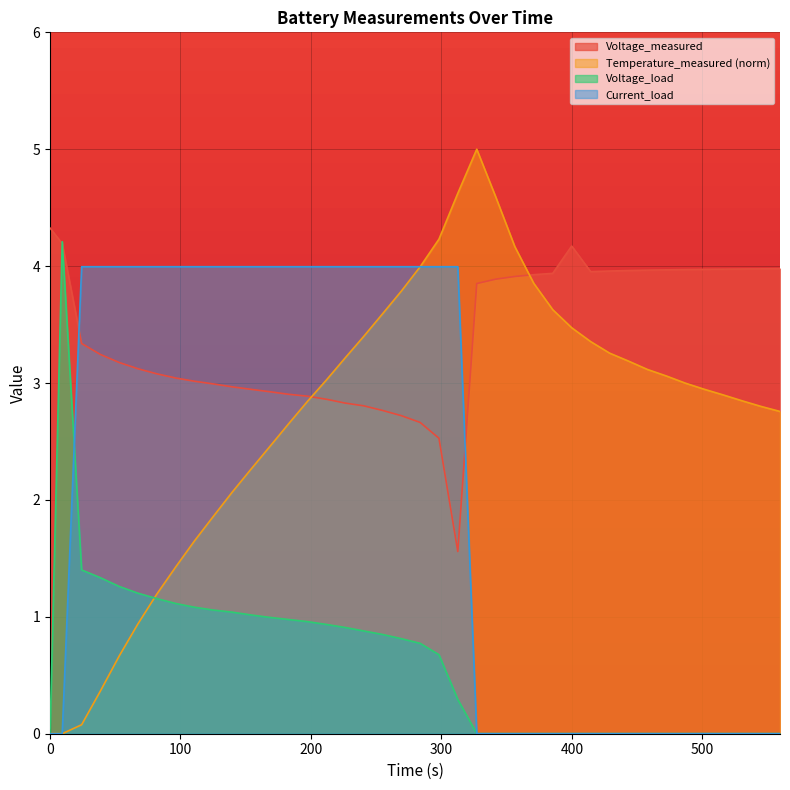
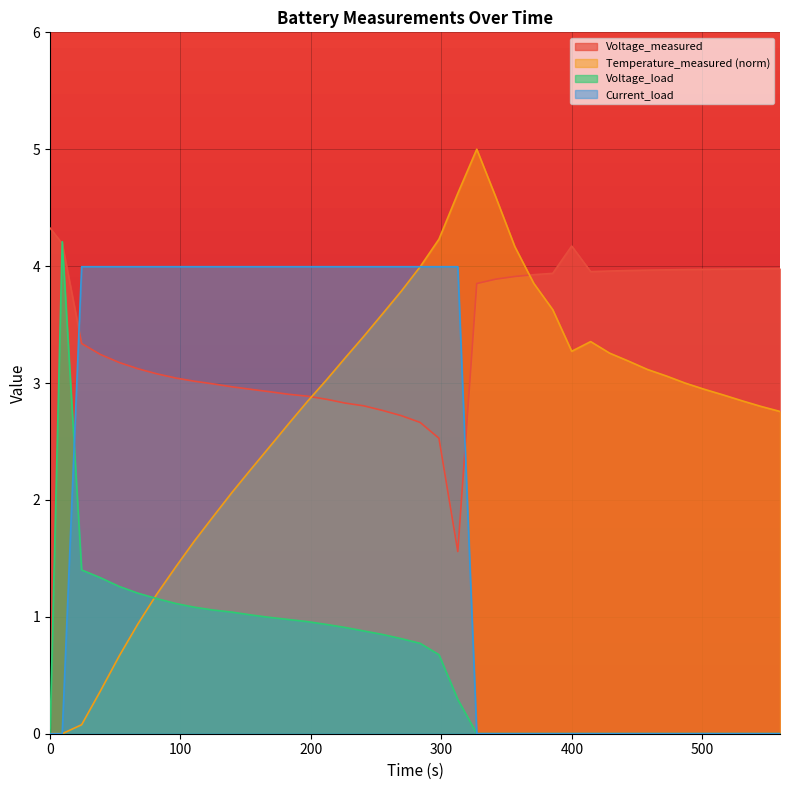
  {
    "Voltage_measured": {
      "0": 4.33,
      "400": 4.17
    },
    "Temperature_measured (norm)": {
-     "400": 3.47
+     "400": 3.27
    }
  }
